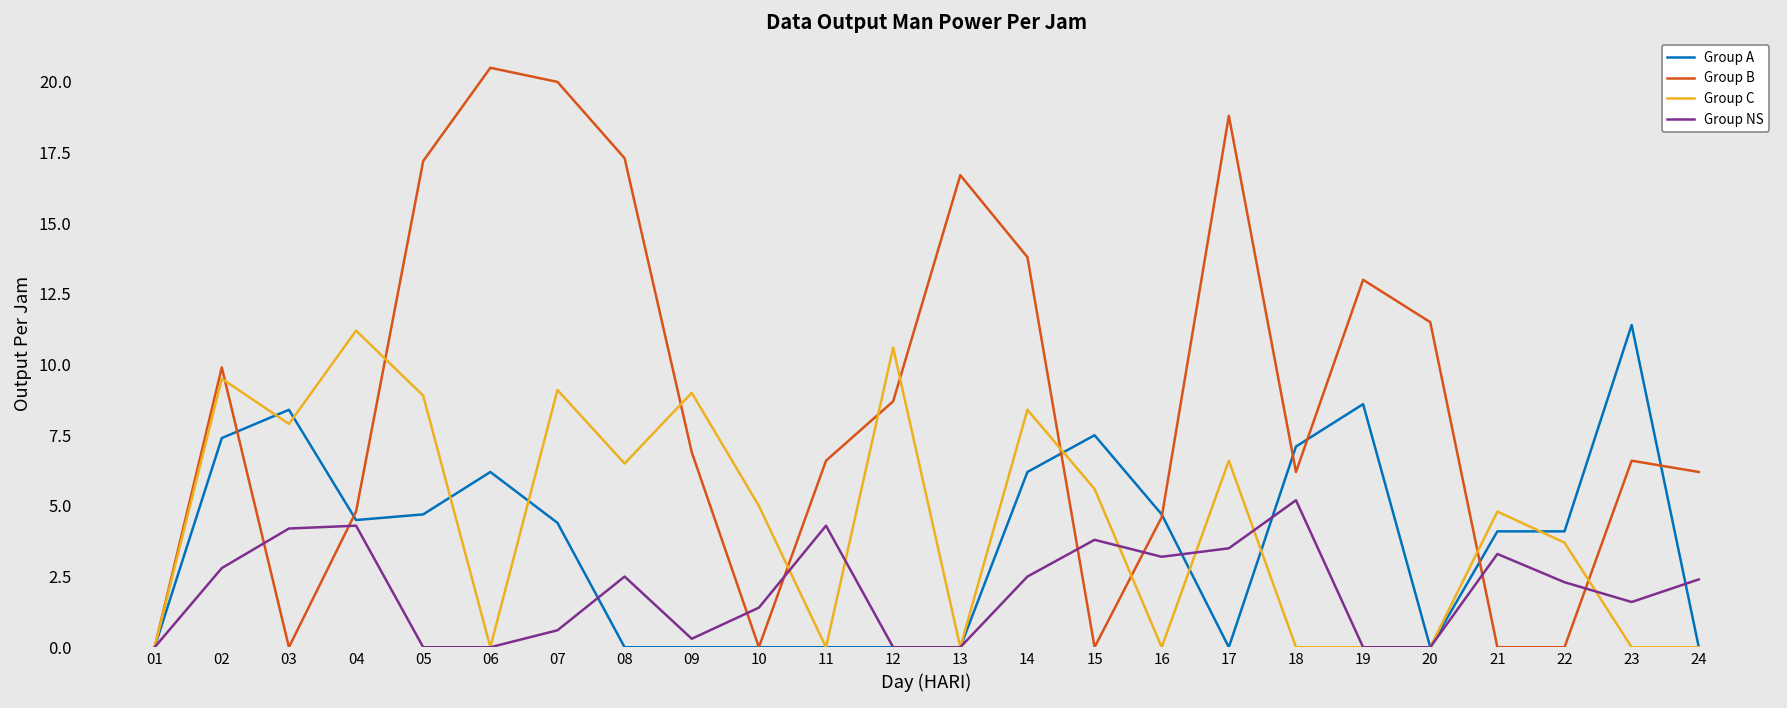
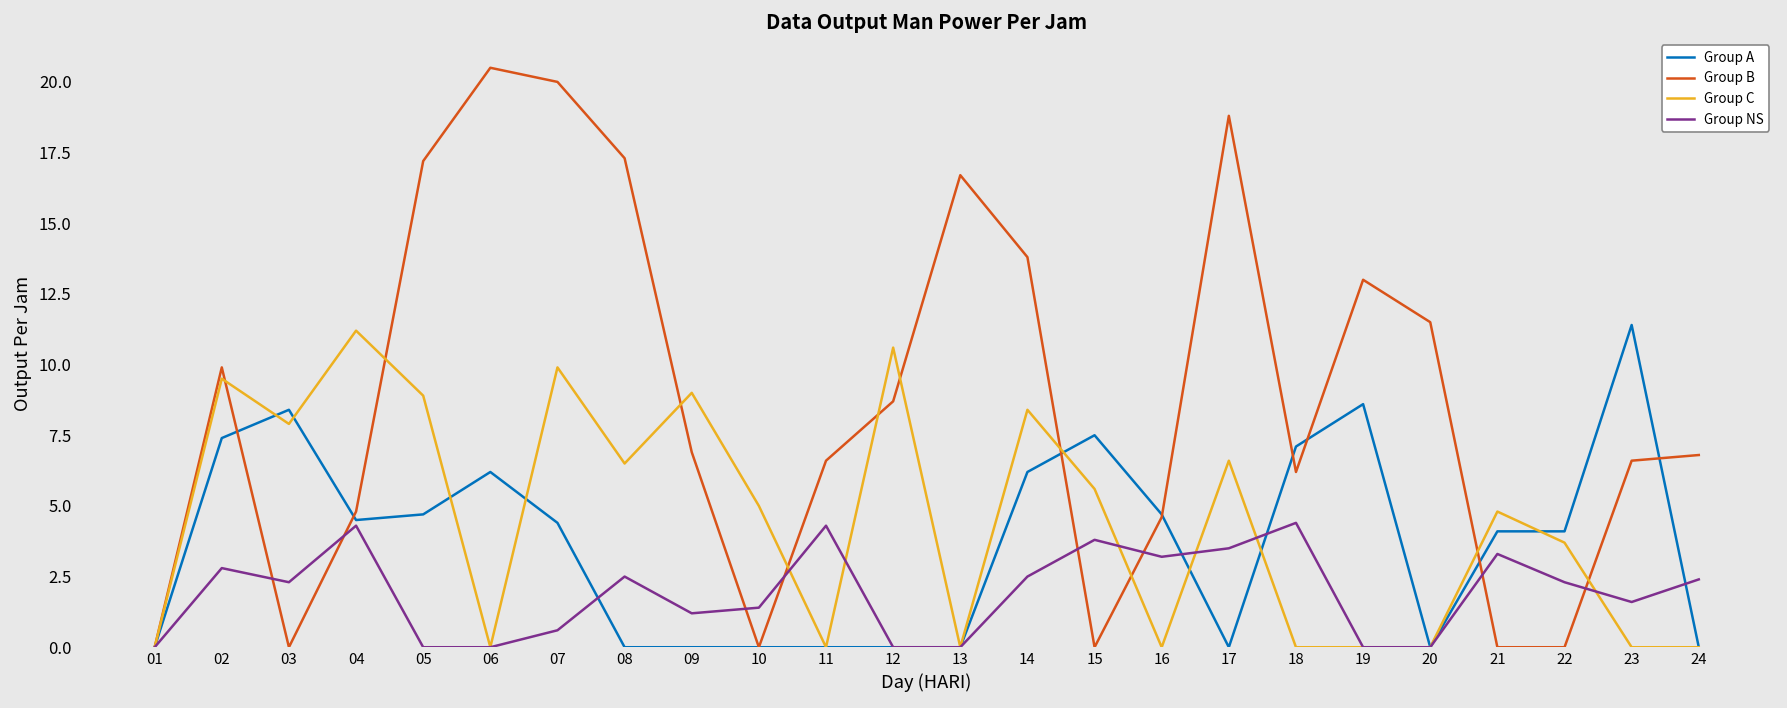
  {
    "Group A": {
      "02": 7.4,
      "03": 8.4,
      "04": 4.5,
      "05": 4.7,
      "06": 6.2,
      "07": 4.4,
      "08": 0.0,
      "09": 0.0,
      "14": 6.2,
      "15": 7.5,
      "17": 0.0,
      "18": 7.1,
      "19": 8.6,
      "21": 4.1,
      "22": 4.1,
      "23": 11.4
    },
    "Group B": {
      "02": 9.9,
      "03": 0.0,
      "04": 4.8,
      "05": 17.2,
      "06": 20.5,
      "07": 20.0,
      "08": 17.3,
      "09": 6.9,
      "11": 6.6,
      "12": 8.7,
      "13": 16.7,
      "14": 13.8,
      "15": 0.0,
      "17": 18.8,
      "18": 6.2,
      "19": 13.0,
      "20": 11.5,
      "21": 0.0,
      "22": 0.0,
      "23": 6.6,
-     "24": 6.2
+     "24": 6.8
    },
    "Group C": {
      "02": 9.5,
      "03": 7.9,
      "04": 11.2,
      "05": 8.9,
-     "07": 9.1,
+     "07": 9.9,
      "08": 6.5,
      "09": 9.0,
      "10": 5.0,
      "12": 10.6,
      "14": 8.4,
      "15": 5.6,
      "16": 0.0,
      "17": 6.6,
      "18": 0.0,
      "21": 4.8,
      "22": 3.7,
      "23": 0.0
    },
    "Group NS": {
      "02": 2.8,
-     "03": 4.2,
+     "03": 2.3,
      "04": 4.3,
      "05": 0.0,
      "07": 0.6,
      "08": 2.5,
-     "09": 0.3,
+     "09": 1.2,
      "10": 1.4,
      "11": 4.3,
      "14": 2.5,
      "15": 3.8,
      "16": 3.2,
      "17": 3.5,
-     "18": 5.2,
+     "18": 4.4,
      "21": 3.3,
      "22": 2.3,
      "23": 1.6,
      "24": 2.4
    }
  }
